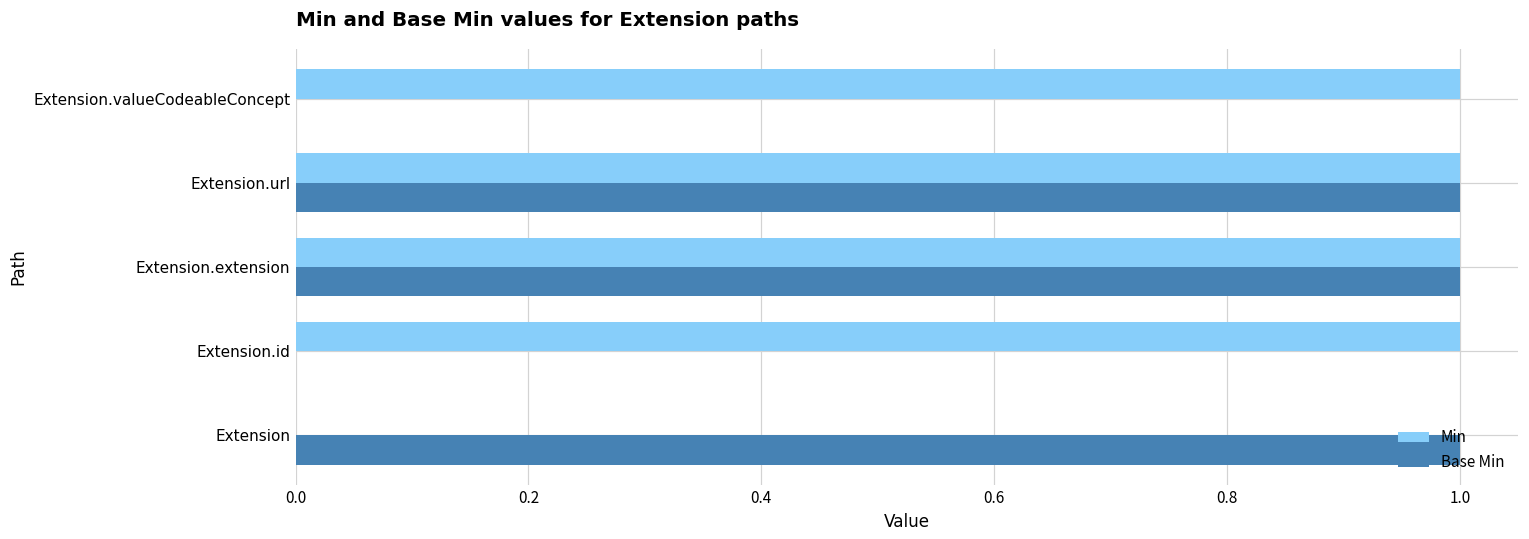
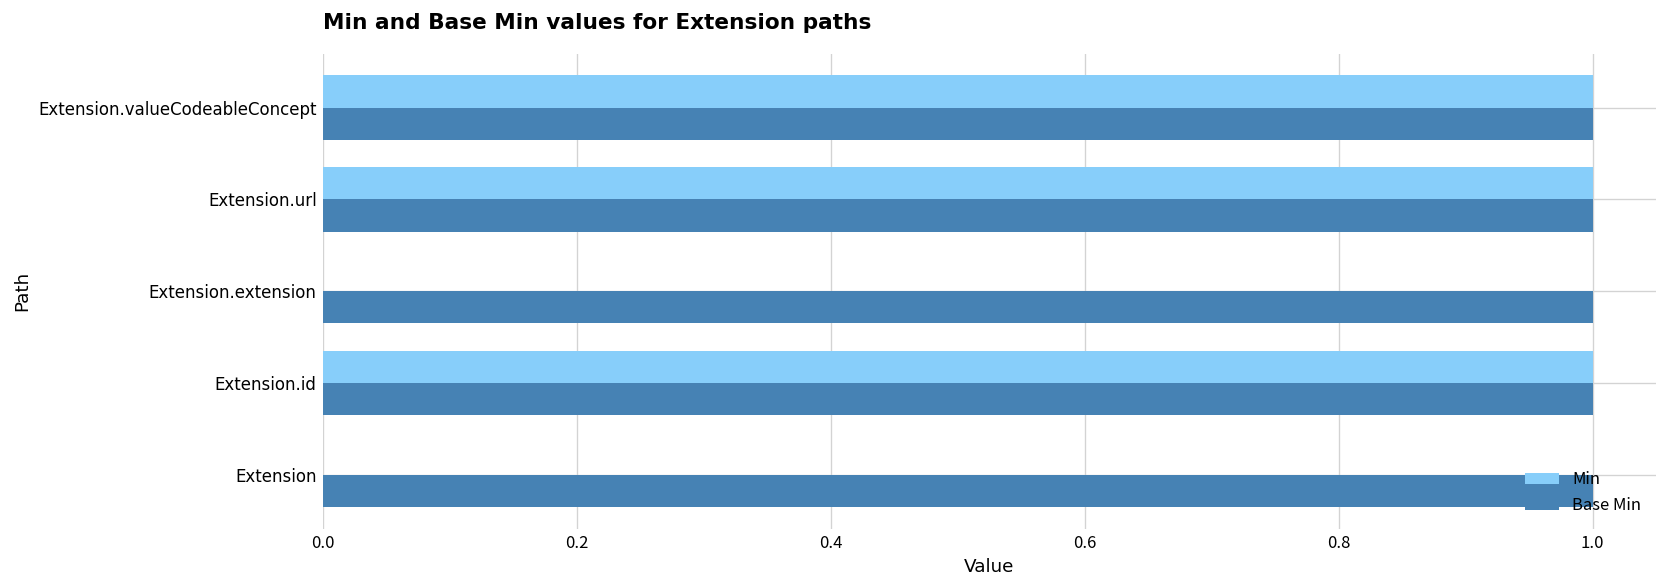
  {
    "Min": {
      "Extension.valueCodeableConcept": 1,
      "Extension.url": 1,
-     "Extension.extension": 1,
+     "Extension.extension": 0,
      "Extension.id": 1,
      "Extension": 0
    },
    "Base Min": {
-     "Extension.valueCodeableConcept": 0,
+     "Extension.valueCodeableConcept": 1,
      "Extension.url": 1,
      "Extension.extension": 1,
-     "Extension.id": 0,
+     "Extension.id": 1,
      "Extension": 1
    }
  }
